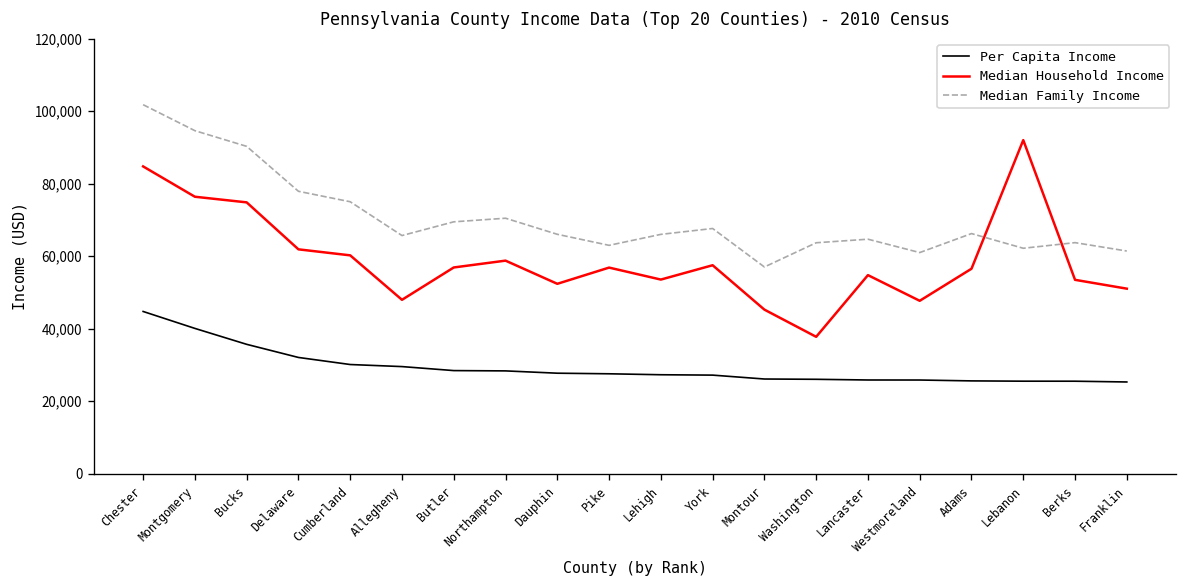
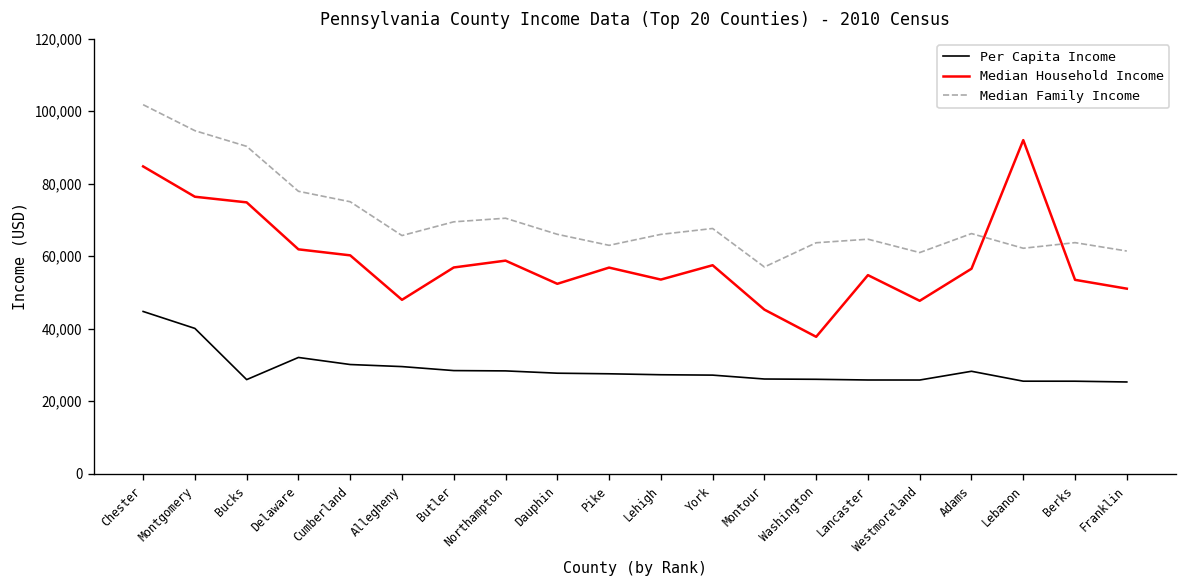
  {
    "Per Capita Income": {
      "Chester": "45,000",
      "Montgomery": "40,000",
-     "Bucks": "36,000",
+     "Bucks": "26,000",
      "Delaware": "32,000",
      "Cumberland": "30,000",
      "Allegheny": "30,000",
      "Butler": "28,000",
      "Northampton": "28,000",
      "Dauphin": "28,000",
      "Pike": "28,000",
      "Lehigh": "27,000",
      "York": "27,000",
      "Montour": "26,000",
      "Washington": "26,000",
      "Lancaster": "26,000",
      "Westmoreland": "26,000",
-     "Adams": "26,000",
+     "Adams": "28,000",
      "Lebanon": "26,000",
      "Berks": "26,000",
      "Franklin": "25,000"
    },
    "Median Household Income": {
      "Chester": "85,000",
      "Montgomery": "76,000",
      "Bucks": "75,000",
      "Delaware": "62,000",
      "Cumberland": "60,000",
      "Allegheny": "48,000",
      "Butler": "57,000",
      "Northampton": "59,000",
      "Dauphin": "52,000",
      "Pike": "57,000",
      "Lehigh": "54,000",
      "York": "57,000",
      "Montour": "45,000",
      "Washington": "38,000",
      "Lancaster": "55,000",
      "Westmoreland": "48,000",
      "Adams": "57,000",
      "Lebanon": "92,000",
      "Berks": "53,000",
      "Franklin": "51,000"
    },
    "Median Family Income": {
      "Chester": "102,000",
      "Montgomery": "95,000",
      "Bucks": "90,000",
      "Delaware": "78,000",
      "Cumberland": "75,000",
      "Allegheny": "66,000",
      "Butler": "69,000",
      "Northampton": "70,000",
      "Dauphin": "66,000",
      "Pike": "63,000",
      "Lehigh": "66,000",
      "York": "68,000",
      "Montour": "57,000",
      "Washington": "64,000",
      "Lancaster": "65,000",
      "Westmoreland": "61,000",
      "Adams": "66,000",
      "Lebanon": "62,000",
      "Berks": "64,000",
      "Franklin": "61,000"
    }
  }
